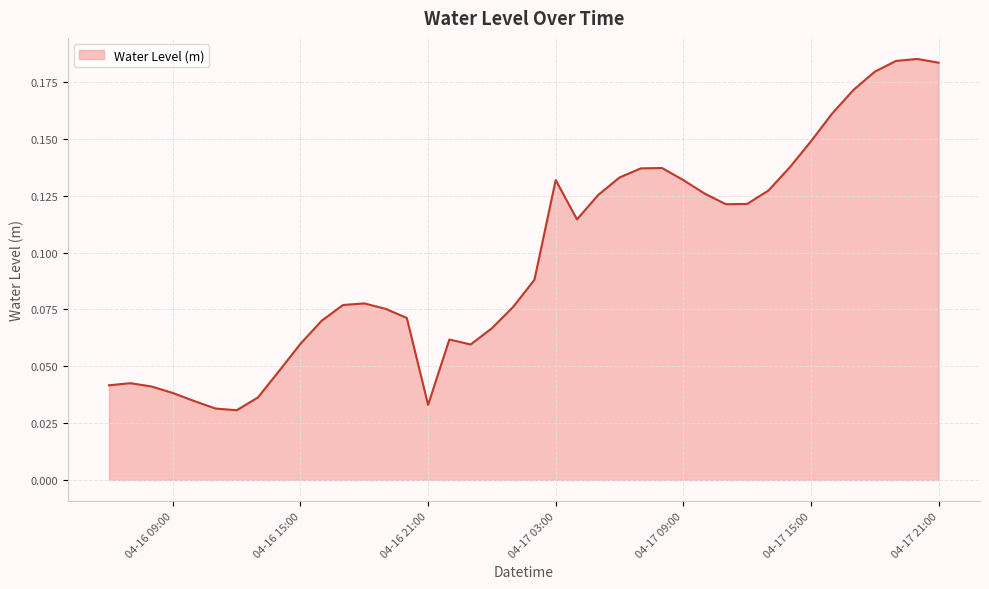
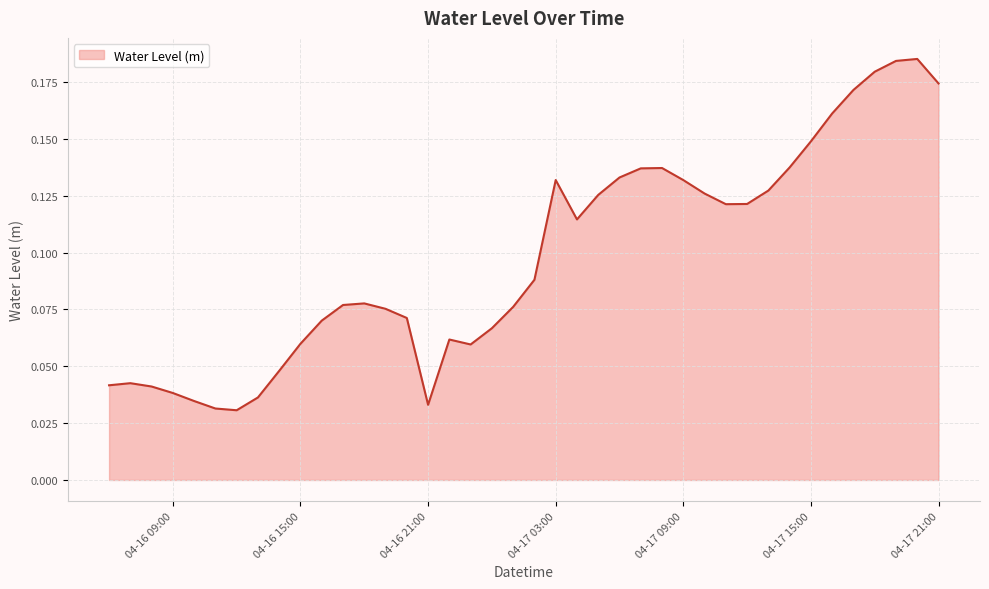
  {
    "04-16 09:00": 0.038,
    "04-16 15:00": 0.060,
    "04-16 21:00": 0.033,
    "04-17 03:00": 0.132,
    "04-17 09:00": 0.132,
    "04-17 15:00": 0.149,
-   "04-17 21:00": 0.184
+   "04-17 21:00": 0.174
  }
